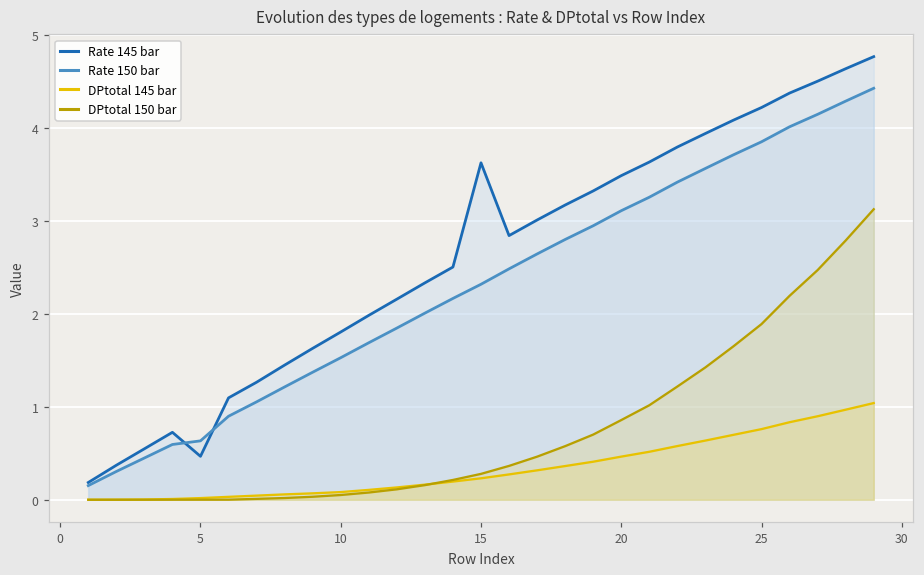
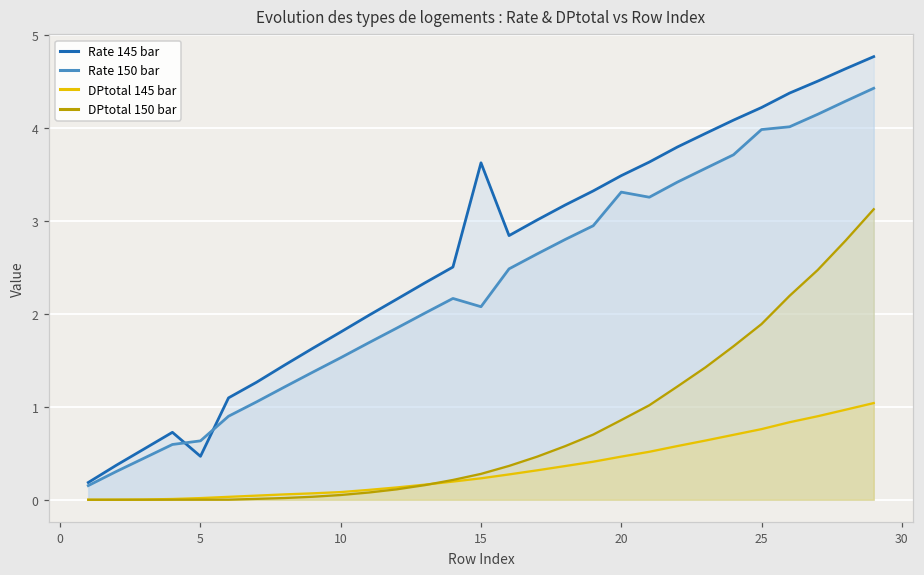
  {
    "Rate 145 bar": {
      "5": 0.5,
      "10": 1.8,
      "15": 3.6,
      "20": 3.5,
      "25": 4.2
    },
    "Rate 150 bar": {
      "5": 0.6,
      "10": 1.5,
-     "15": 2.3,
-     "20": 3.1,
-     "25": 3.8
+     "15": 2.1,
+     "20": 3.3,
+     "25": 4.0
    }
  }
